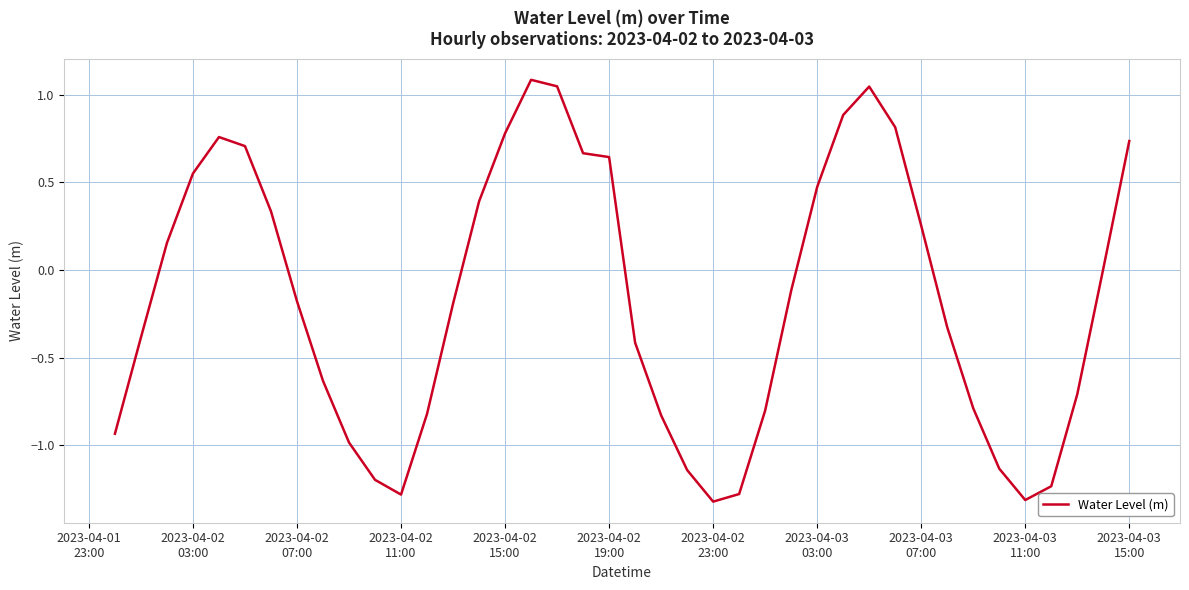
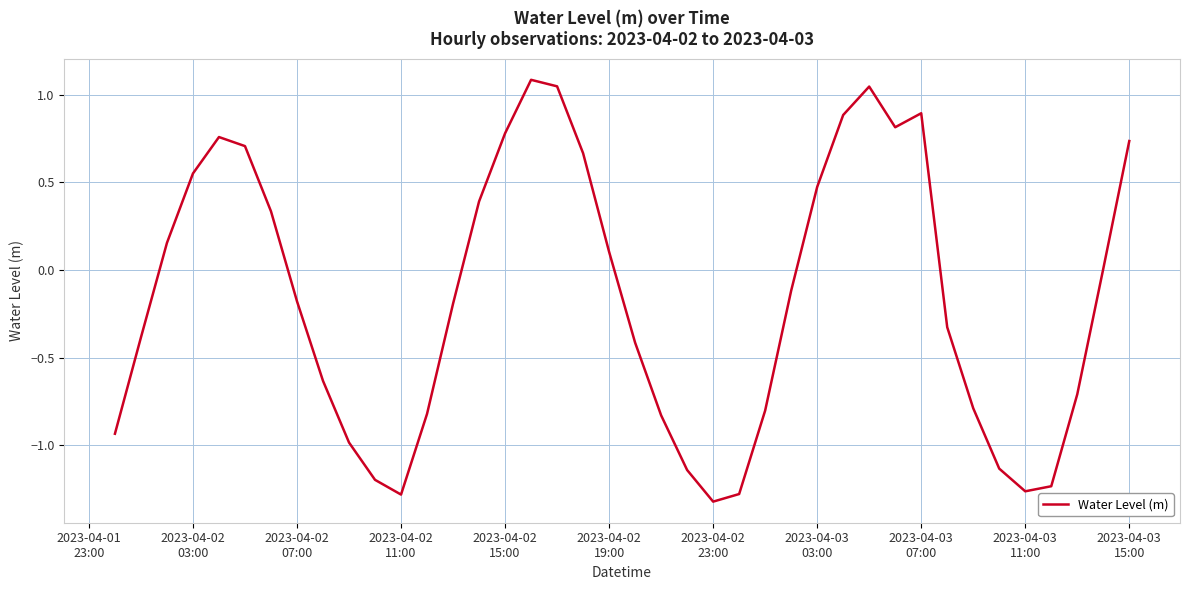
  {
    "2023-04-02 03:00": 0.55,
    "2023-04-02 07:00": -0.18,
    "2023-04-02 11:00": -1.28,
    "2023-04-02 15:00": 0.78,
-   "2023-04-02 19:00": 0.64,
+   "2023-04-02 19:00": 0.10,
    "2023-04-02 23:00": -1.32,
    "2023-04-03 03:00": 0.47,
-   "2023-04-03 07:00": 0.25,
-   "2023-04-03 11:00": -1.31,
+   "2023-04-03 07:00": 0.90,
+   "2023-04-03 11:00": -1.26,
    "2023-04-03 15:00": 0.74
  }
